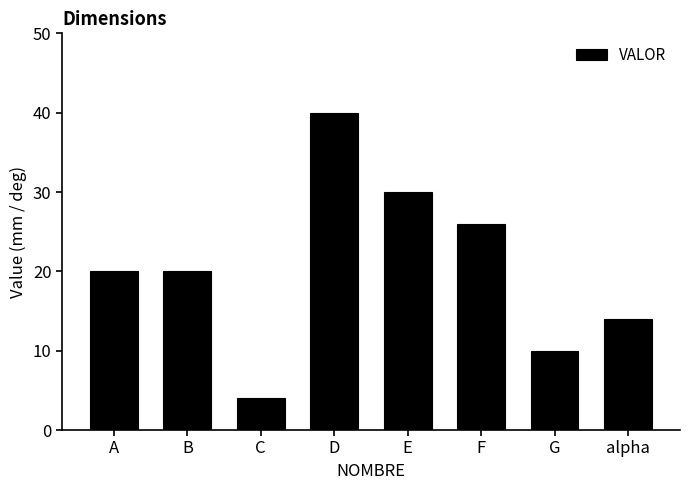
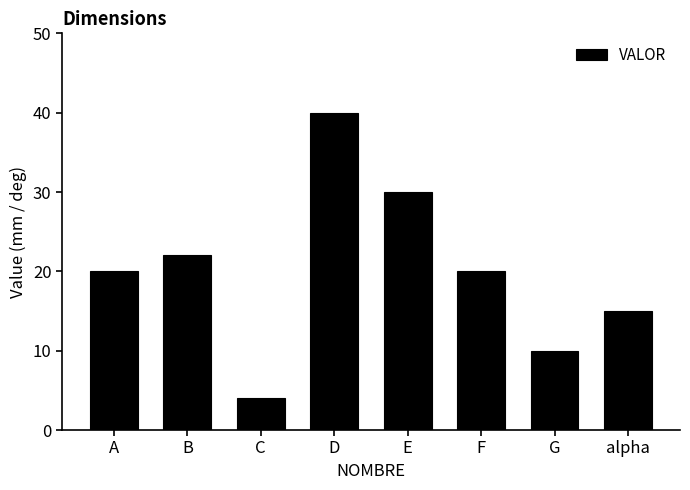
  {
    "A": 20,
-   "B": 20,
+   "B": 22,
    "C": 4,
    "D": 40,
    "E": 30,
-   "F": 26,
+   "F": 20,
    "G": 10,
-   "alpha": 14
+   "alpha": 15
  }
